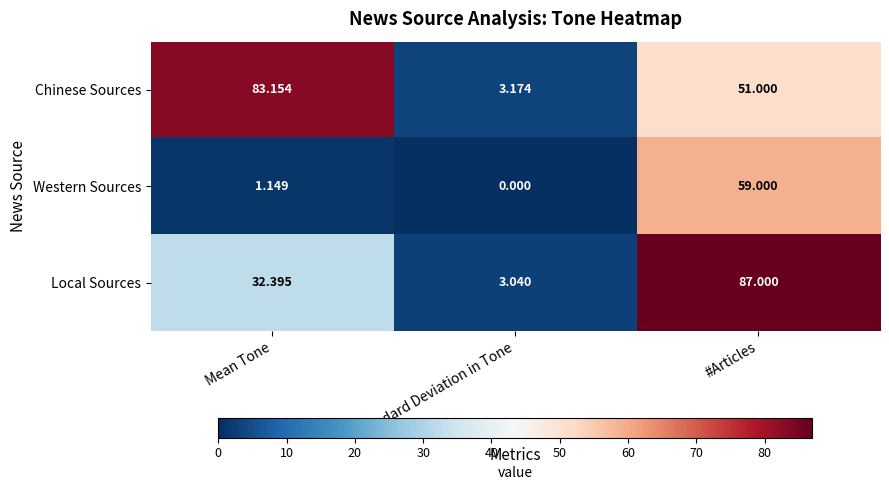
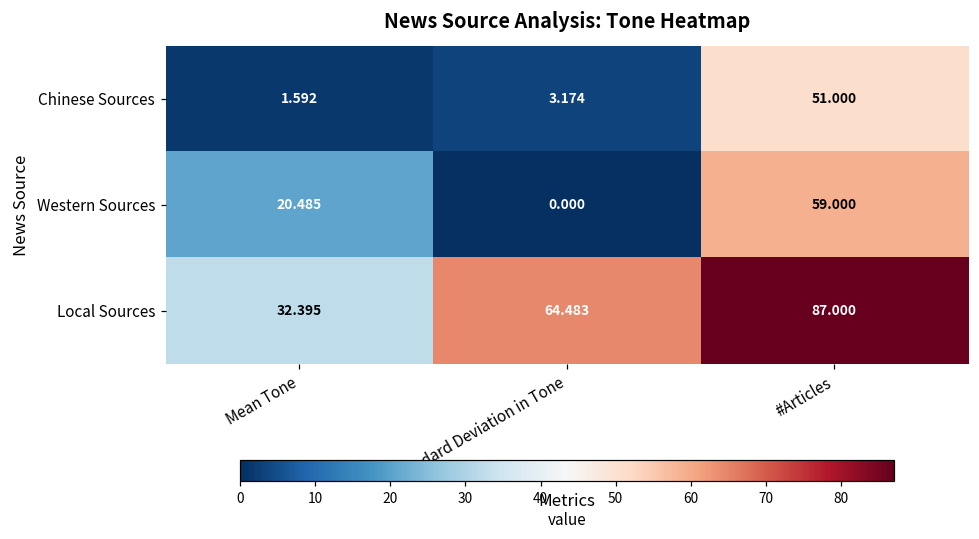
  {
    "Chinese Sources": {
-     "Mean Tone": 83.154,
+     "Mean Tone": 1.592,
      "Standard Deviation in Tone": 3.174,
      "#Articles": 51.000
    },
    "Western Sources": {
-     "Mean Tone": 1.149,
+     "Mean Tone": 20.485,
      "Standard Deviation in Tone": 0.000,
      "#Articles": 59.000
    },
    "Local Sources": {
      "Mean Tone": 32.395,
-     "Standard Deviation in Tone": 3.040,
+     "Standard Deviation in Tone": 64.483,
      "#Articles": 87.000
    }
  }
